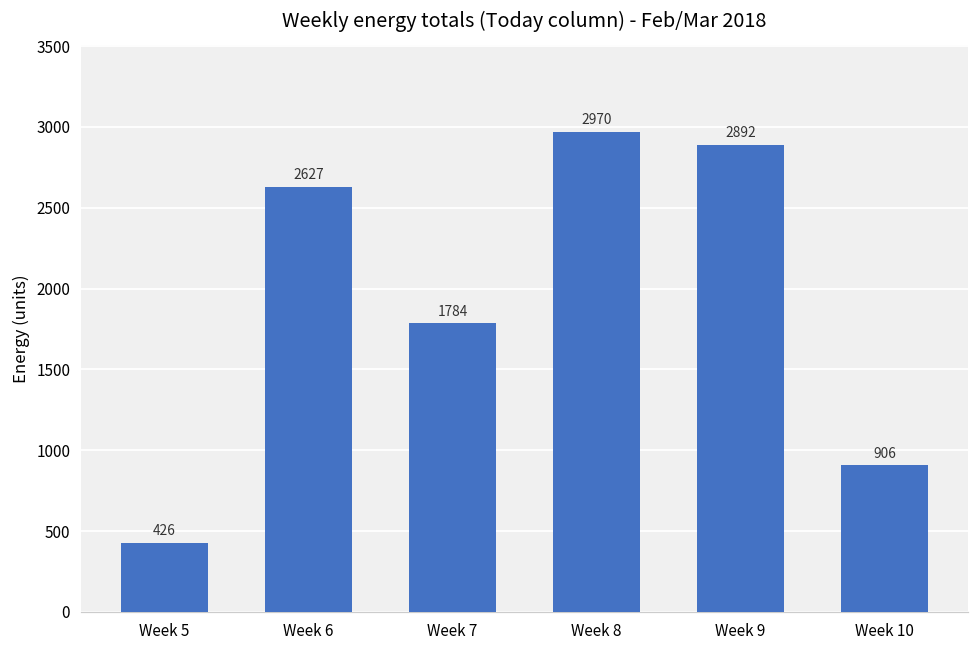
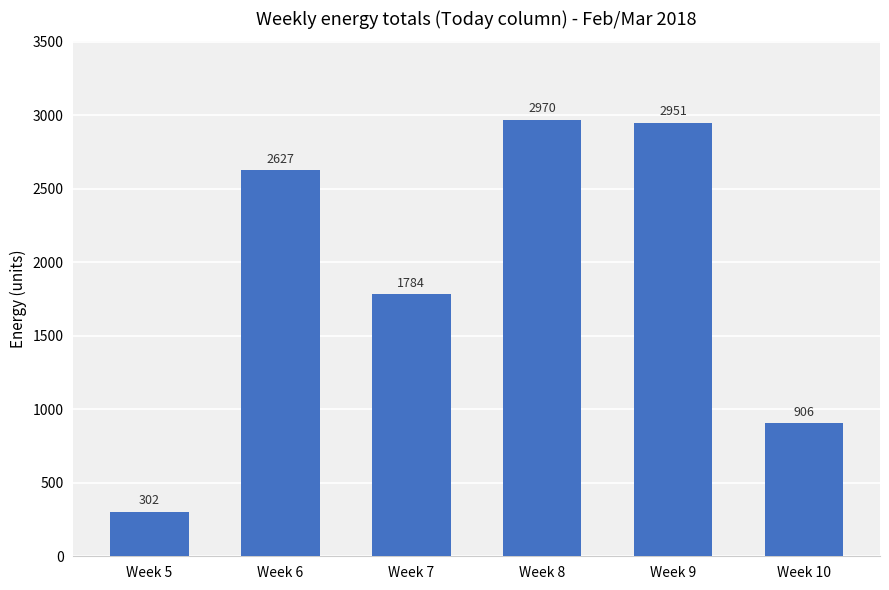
  {
-   "Week 5": 426,
+   "Week 5": 302,
    "Week 6": 2627,
    "Week 7": 1784,
    "Week 8": 2970,
-   "Week 9": 2892,
+   "Week 9": 2951,
    "Week 10": 906
  }
